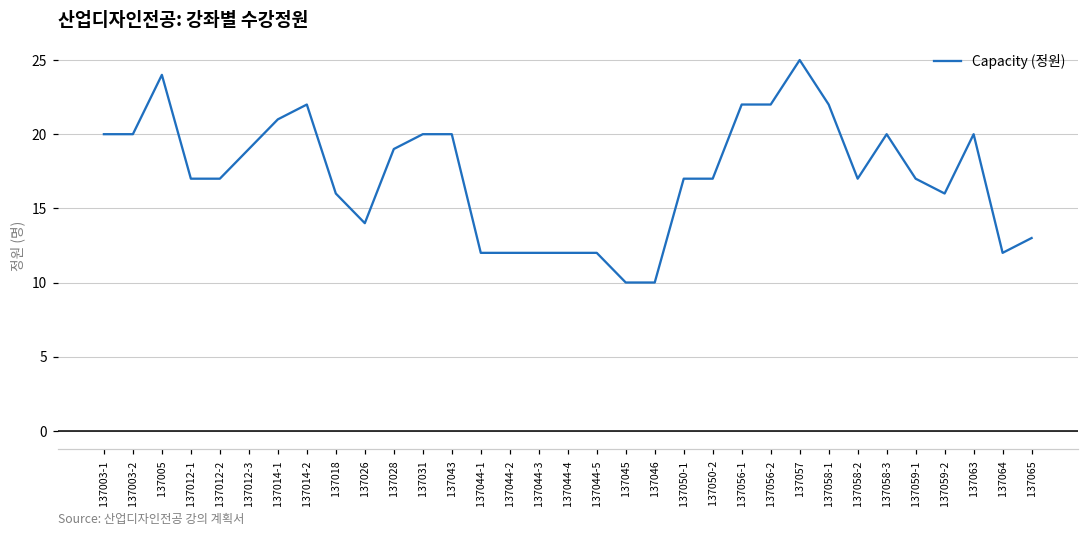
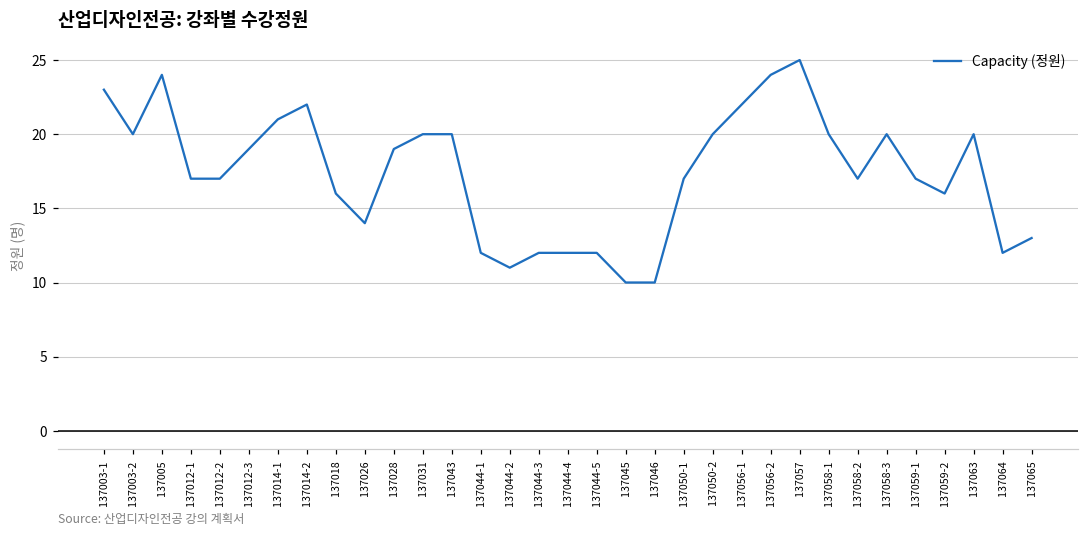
  {
-   "137003-1": 20,
+   "137003-1": 23,
    "137003-2": 20,
    "137005": 24,
    "137012-1": 17,
    "137012-2": 17,
    "137012-3": 19,
    "137014-1": 21,
    "137014-2": 22,
    "137018": 16,
    "137026": 14,
    "137028": 19,
    "137031": 20,
    "137043": 20,
    "137044-1": 12,
-   "137044-2": 12,
+   "137044-2": 11,
    "137044-3": 12,
    "137044-4": 12,
    "137044-5": 12,
    "137045": 10,
    "137046": 10,
    "137050-1": 17,
-   "137050-2": 17,
+   "137050-2": 20,
    "137056-1": 22,
-   "137056-2": 22,
+   "137056-2": 24,
    "137057": 25,
-   "137058-1": 22,
+   "137058-1": 20,
    "137058-2": 17,
    "137058-3": 20,
    "137059-1": 17,
    "137059-2": 16,
    "137063": 20,
    "137064": 12,
    "137065": 13
  }
